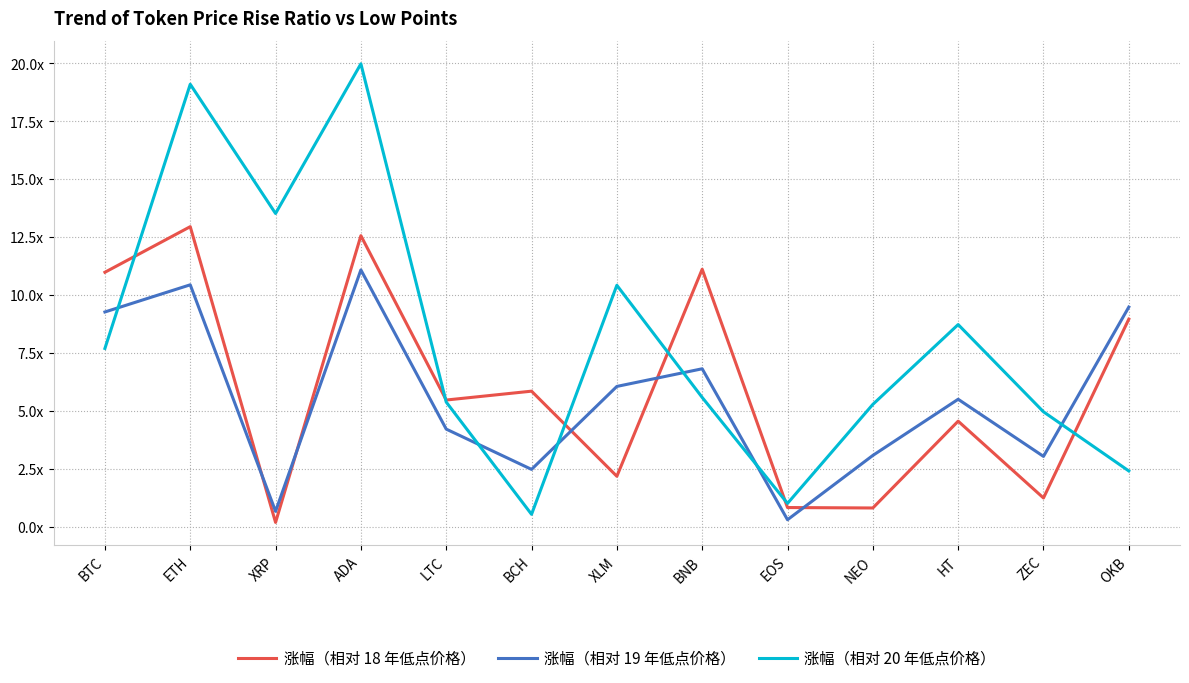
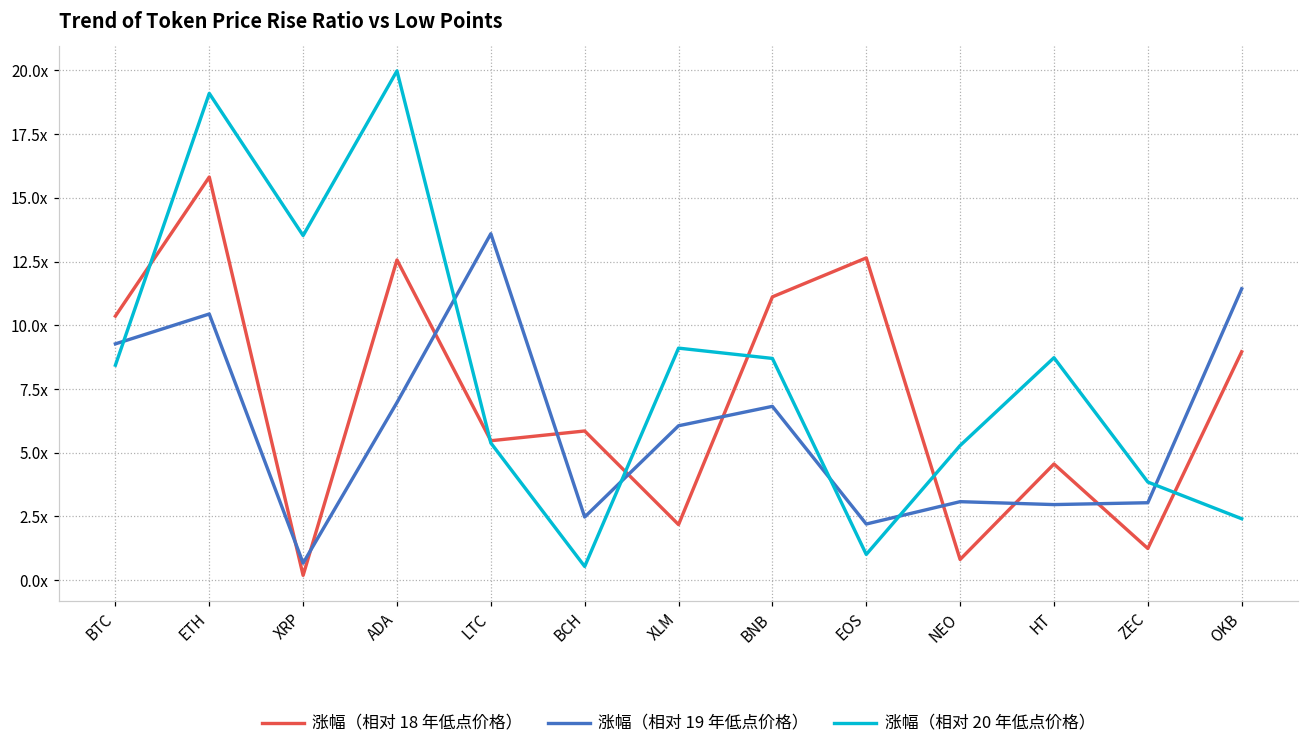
  {
    "涨幅（相对 18 年低点价格）": {
-     "BTC": "11.0x",
-     "ETH": "13.0x",
+     "BTC": "10.4x",
+     "ETH": "15.8x",
      "XRP": "0.2x",
      "ADA": "12.6x",
      "BCH": "5.8x",
      "XLM": "2.2x",
      "BNB": "11.1x",
-     "EOS": "0.8x",
+     "EOS": "12.6x",
      "NEO": "0.8x",
      "HT": "4.6x",
      "ZEC": "1.2x",
      "OKB": "9.0x"
    },
    "涨幅（相对 19 年低点价格）": {
      "BTC": "9.3x",
      "ETH": "10.4x",
      "XRP": "0.7x",
-     "ADA": "11.1x",
-     "LTC": "4.2x",
+     "ADA": "7.0x",
+     "LTC": "13.6x",
      "BCH": "2.5x",
      "XLM": "6.1x",
      "BNB": "6.8x",
-     "EOS": "0.3x",
+     "EOS": "2.2x",
      "NEO": "3.1x",
-     "HT": "5.5x",
+     "HT": "3.0x",
      "ZEC": "3.0x",
-     "OKB": "9.5x"
+     "OKB": "11.4x"
    },
    "涨幅（相对 20 年低点价格）": {
-     "BTC": "7.7x",
+     "BTC": "8.4x",
      "ETH": "19.1x",
      "XRP": "13.5x",
      "ADA": "20.0x",
      "BCH": "0.5x",
-     "XLM": "10.4x",
-     "BNB": "5.6x",
+     "XLM": "9.1x",
+     "BNB": "8.7x",
      "EOS": "1.0x",
      "NEO": "5.3x",
      "HT": "8.7x",
-     "ZEC": "5.0x",
+     "ZEC": "3.8x",
      "OKB": "2.4x"
    }
  }
